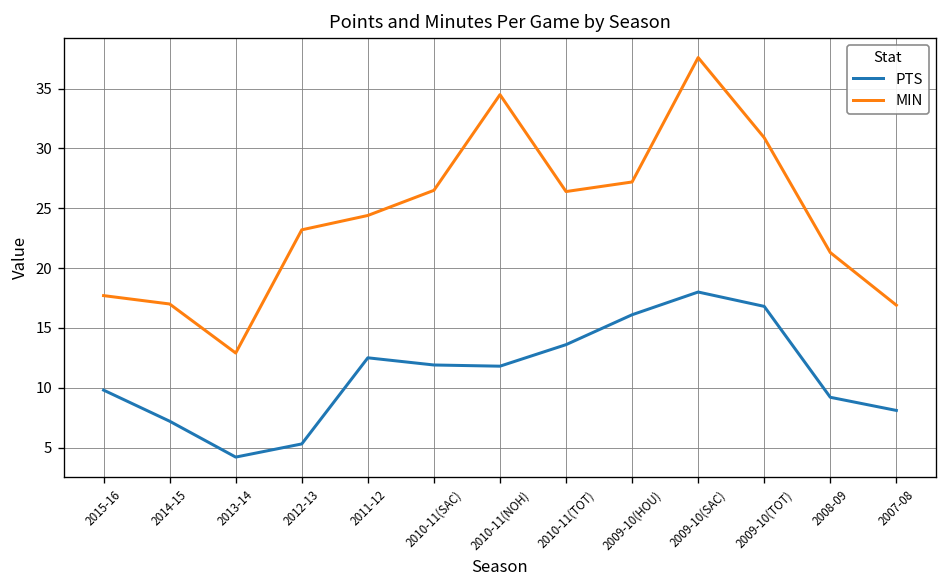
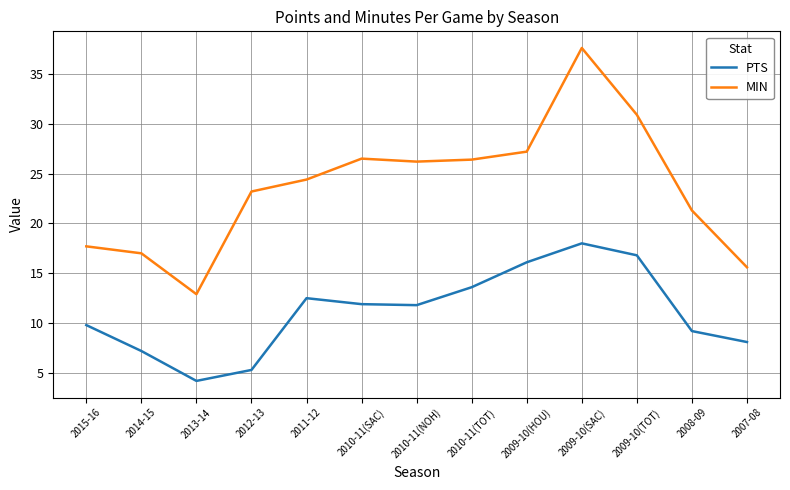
  {
    "PTS": {
      "2015-16": 10,
      "2014-15": 7,
      "2013-14": 4,
      "2012-13": 5,
      "2011-12": 13,
      "2010-11(SAC)": 12,
      "2010-11(NOH)": 12,
      "2010-11(TOT)": 14,
      "2009-10(HOU)": 16,
      "2009-10(SAC)": 18,
      "2009-10(TOT)": 17,
      "2008-09": 9,
      "2007-08": 8
    },
    "MIN": {
      "2015-16": 18,
      "2014-15": 17,
      "2013-14": 13,
      "2012-13": 23,
      "2011-12": 24,
      "2010-11(SAC)": 27,
-     "2010-11(NOH)": 35,
+     "2010-11(NOH)": 26,
      "2010-11(TOT)": 26,
      "2009-10(HOU)": 27,
      "2009-10(SAC)": 38,
      "2009-10(TOT)": 31,
      "2008-09": 21,
-     "2007-08": 17
+     "2007-08": 16
    }
  }
